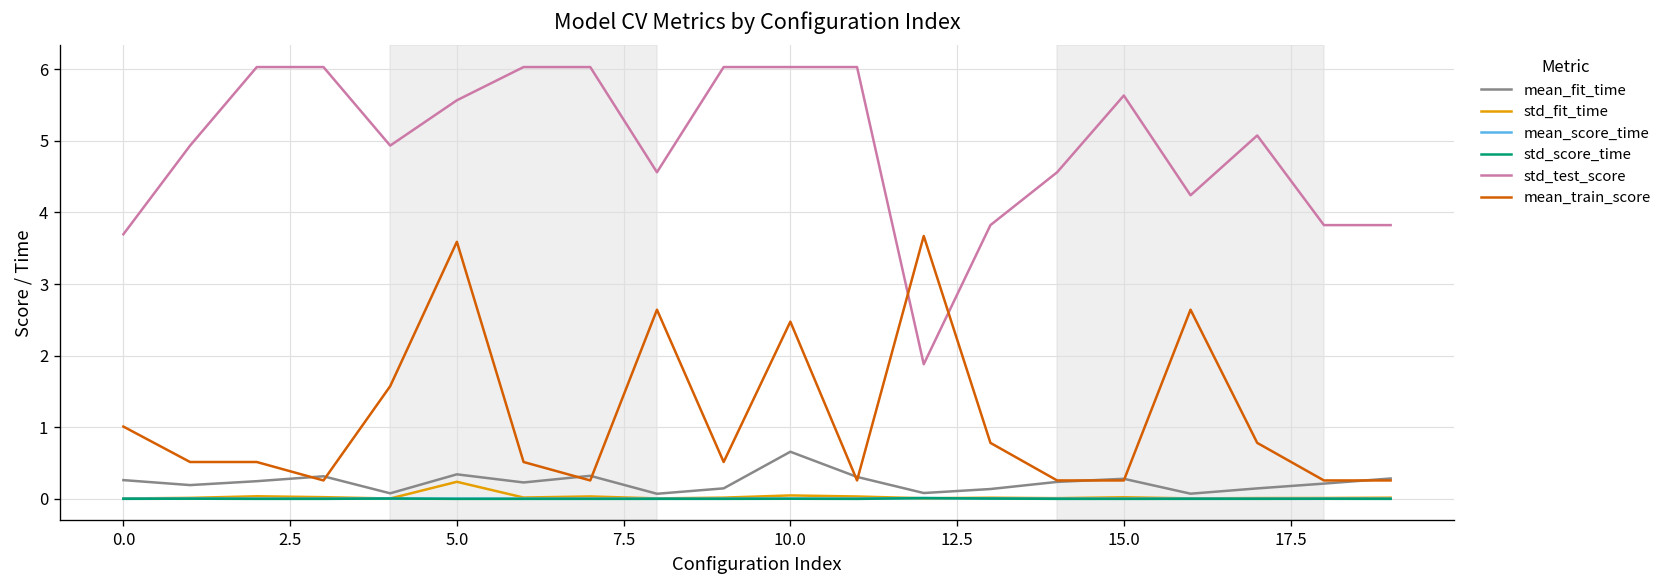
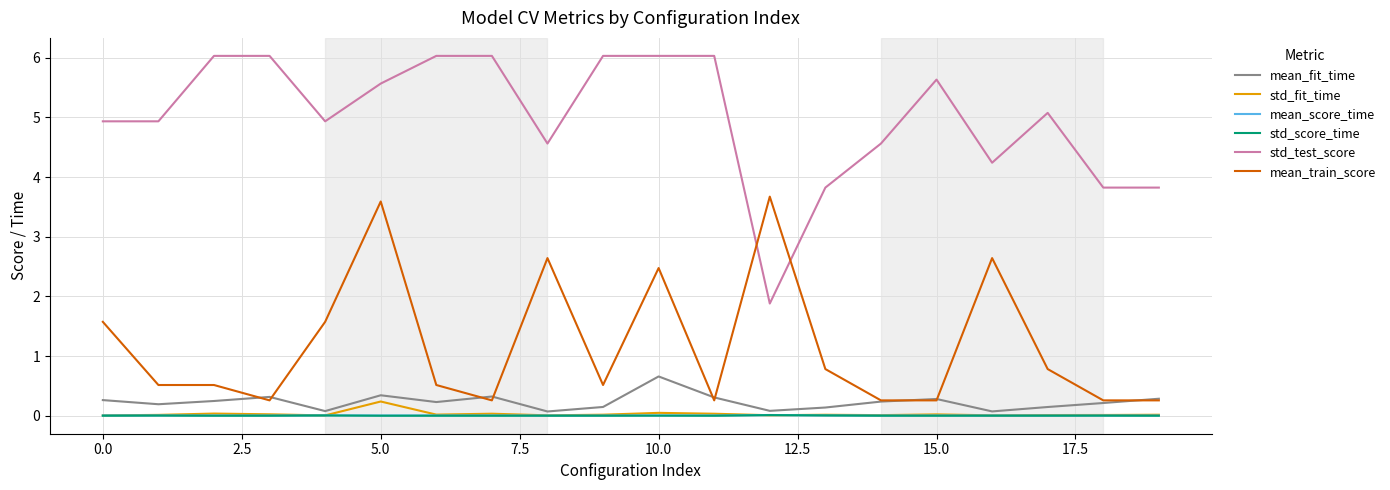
  {
    "mean_fit_time": {
      "0.0": 0.3,
      "5.0": 0.3,
      "10.0": 0.7
    },
    "std_fit_time": {
      "5.0": 0.2,
      "10.0": 0.0
    },
    "std_test_score": {
-     "0.0": 3.7,
+     "0.0": 4.9,
      "5.0": 5.6,
      "10.0": 6.0,
      "15.0": 5.6
    },
    "mean_train_score": {
-     "0.0": 1.0,
+     "0.0": 1.6,
      "5.0": 3.6,
      "10.0": 2.5
    }
  }
